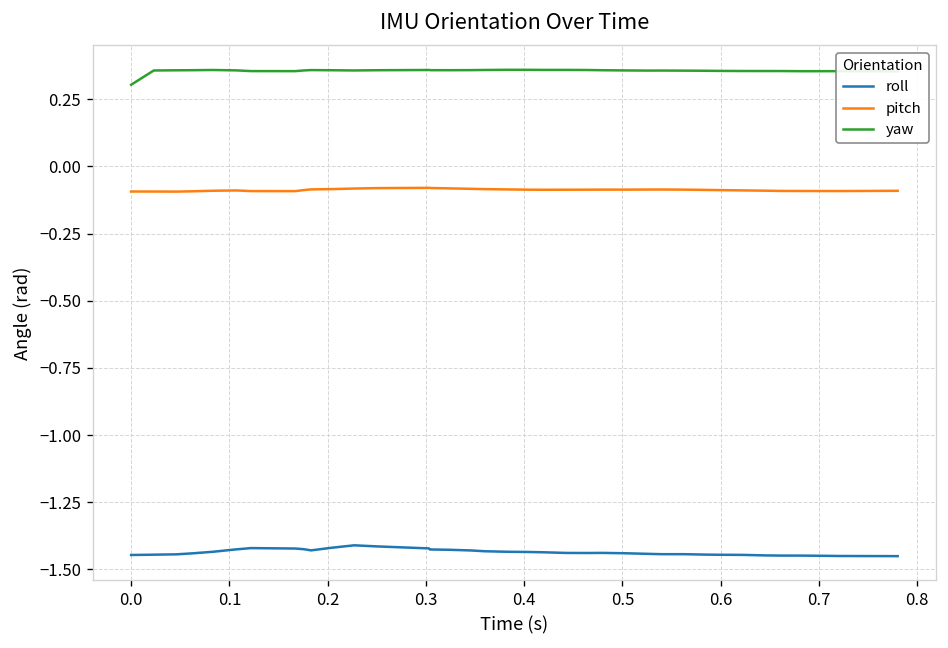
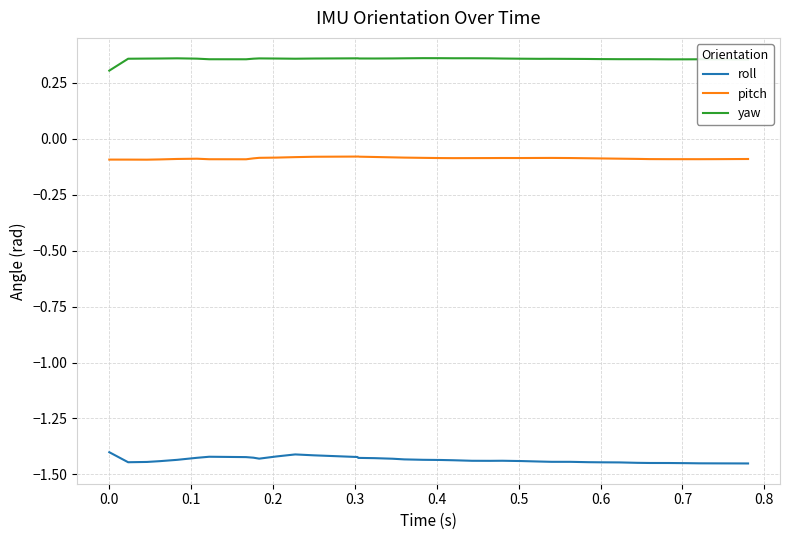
  {
    "roll": {
-     "0.0": -1.45
+     "0.0": -1.40
    },
    "pitch": {
      "0.0": -0.09
    },
    "yaw": {
      "0.0": 0.30
    }
  }
